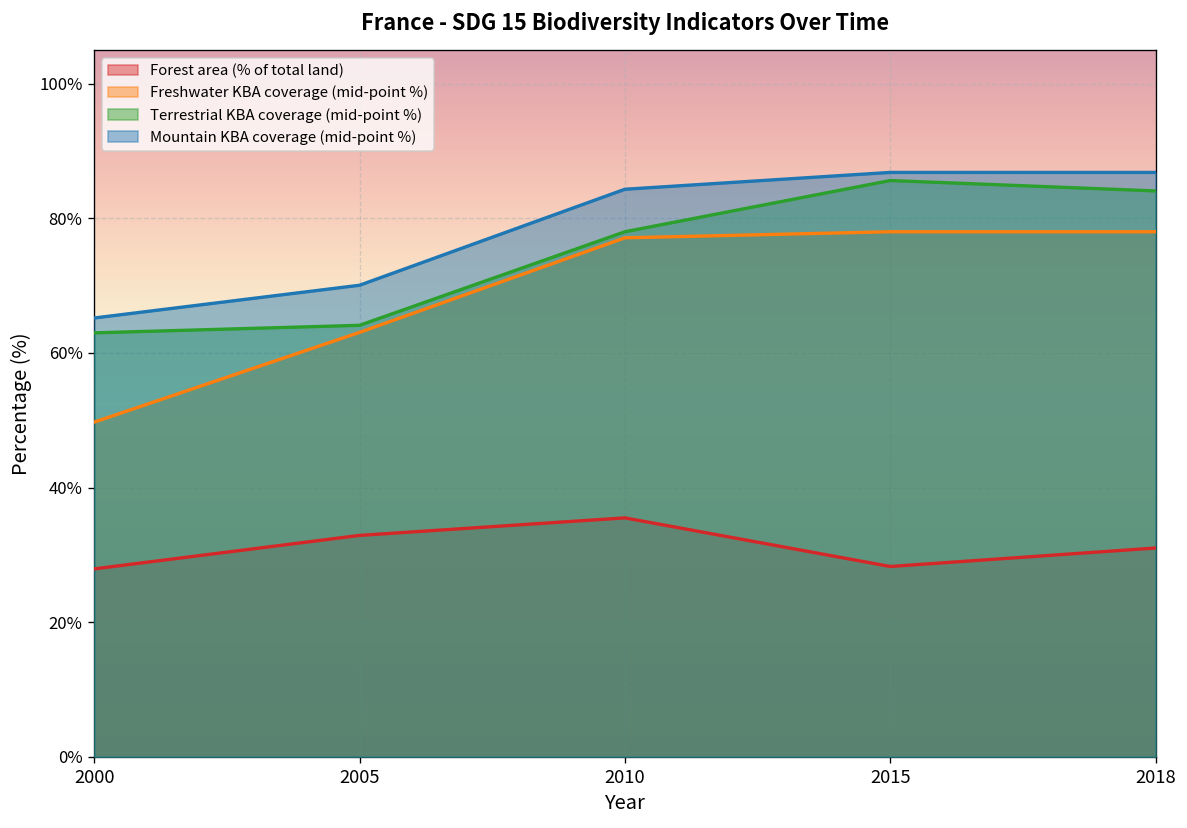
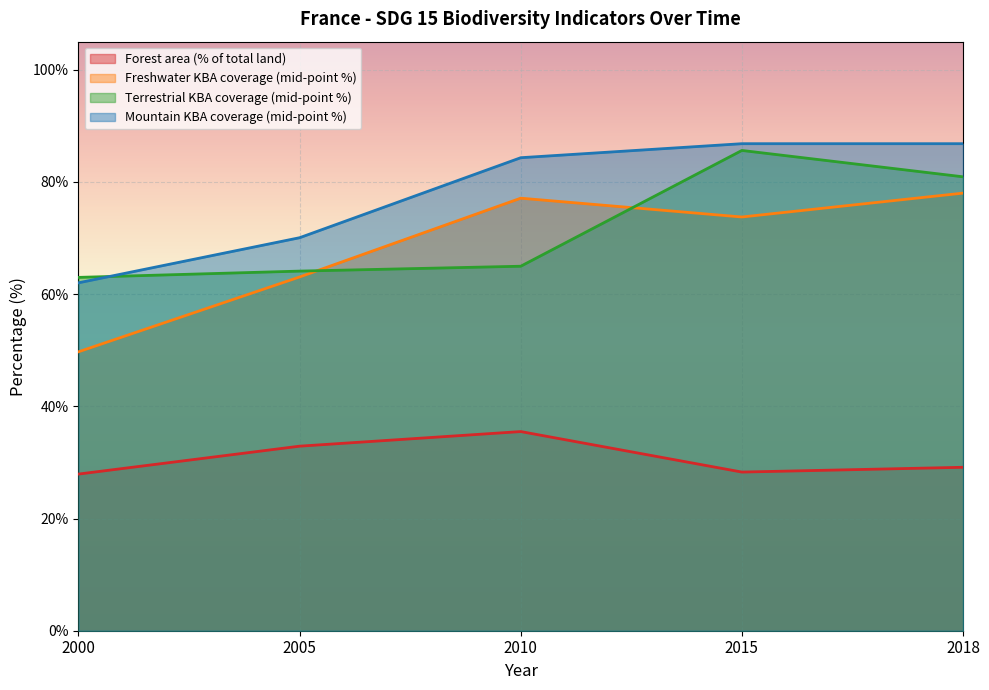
  {
    "Forest area (% of total land)": {
      "2000": "28%",
      "2005": "33%",
      "2010": "35%",
      "2015": "28%",
-     "2018": "31%"
+     "2018": "29%"
    },
    "Freshwater KBA coverage (mid-point %)": {
      "2000": "50%",
      "2005": "63%",
      "2010": "77%",
-     "2015": "78%",
+     "2015": "74%",
      "2018": "78%"
    },
    "Terrestrial KBA coverage (mid-point %)": {
      "2000": "63%",
      "2005": "64%",
-     "2010": "78%",
+     "2010": "65%",
      "2015": "86%",
-     "2018": "84%"
+     "2018": "81%"
    },
    "Mountain KBA coverage (mid-point %)": {
-     "2000": "65%",
+     "2000": "62%",
      "2005": "70%",
      "2010": "84%",
      "2015": "87%",
      "2018": "87%"
    }
  }
